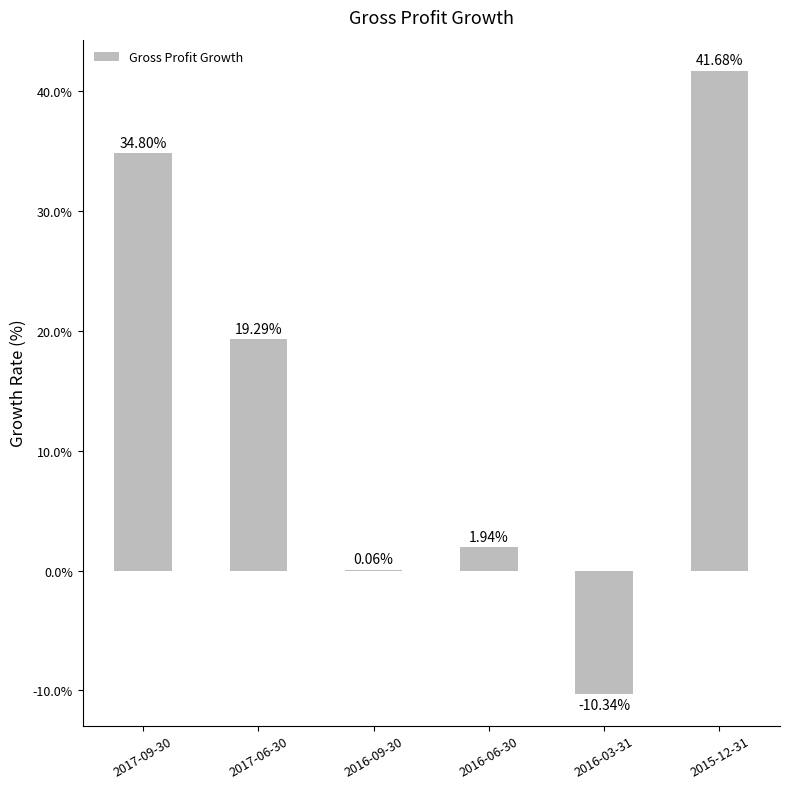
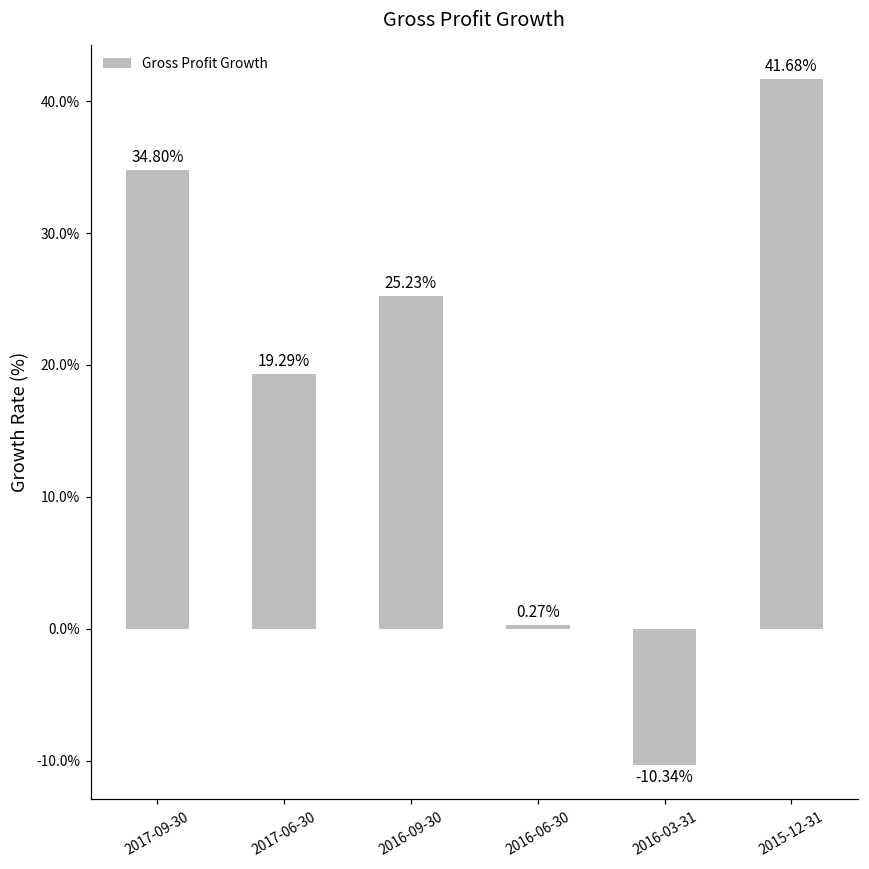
  {
    "2017-09-30": "34.80%",
    "2017-06-30": "19.29%",
-   "2016-09-30": "0.06%",
-   "2016-06-30": "1.94%",
+   "2016-09-30": "25.23%",
+   "2016-06-30": "0.27%",
    "2016-03-31": "-10.34%",
    "2015-12-31": "41.68%"
  }
